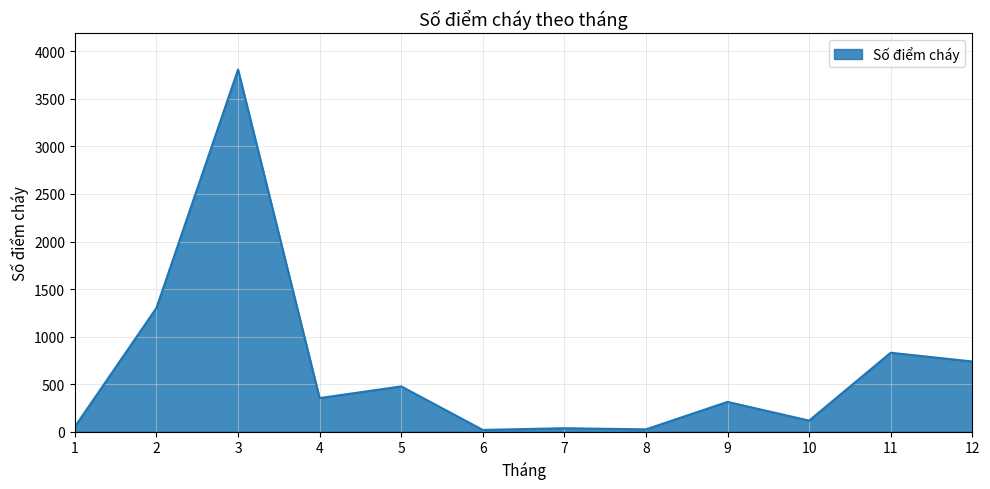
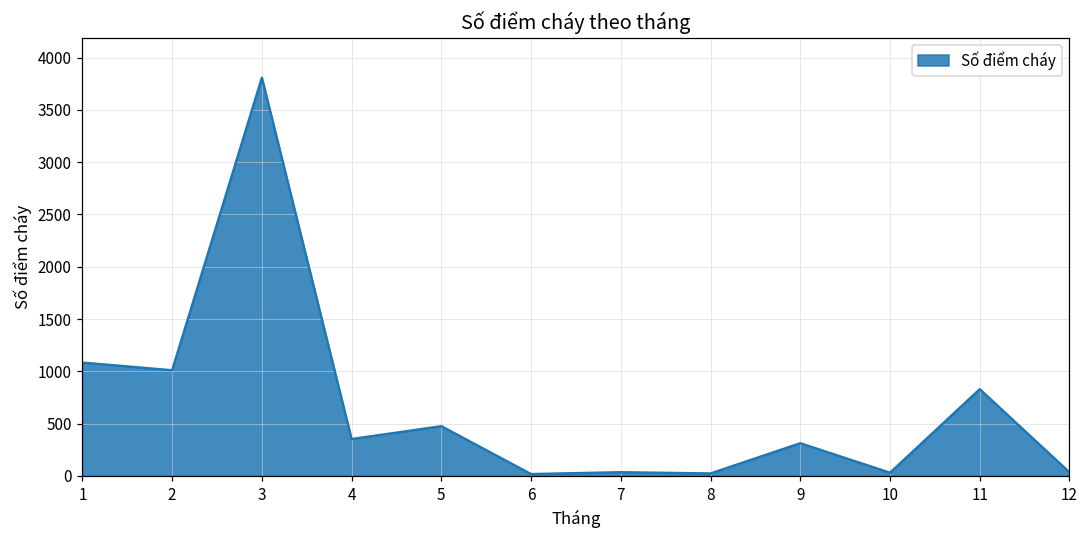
  {
-   "1": 100,
-   "2": 1300,
+   "1": 1100,
+   "2": 1000,
    "3": 3800,
    "4": 400,
    "5": 500,
    "6": 0,
    "7": 0,
    "8": 0,
    "9": 300,
-   "10": 100,
+   "10": 0,
    "11": 800,
-   "12": 700
+   "12": 0
  }
